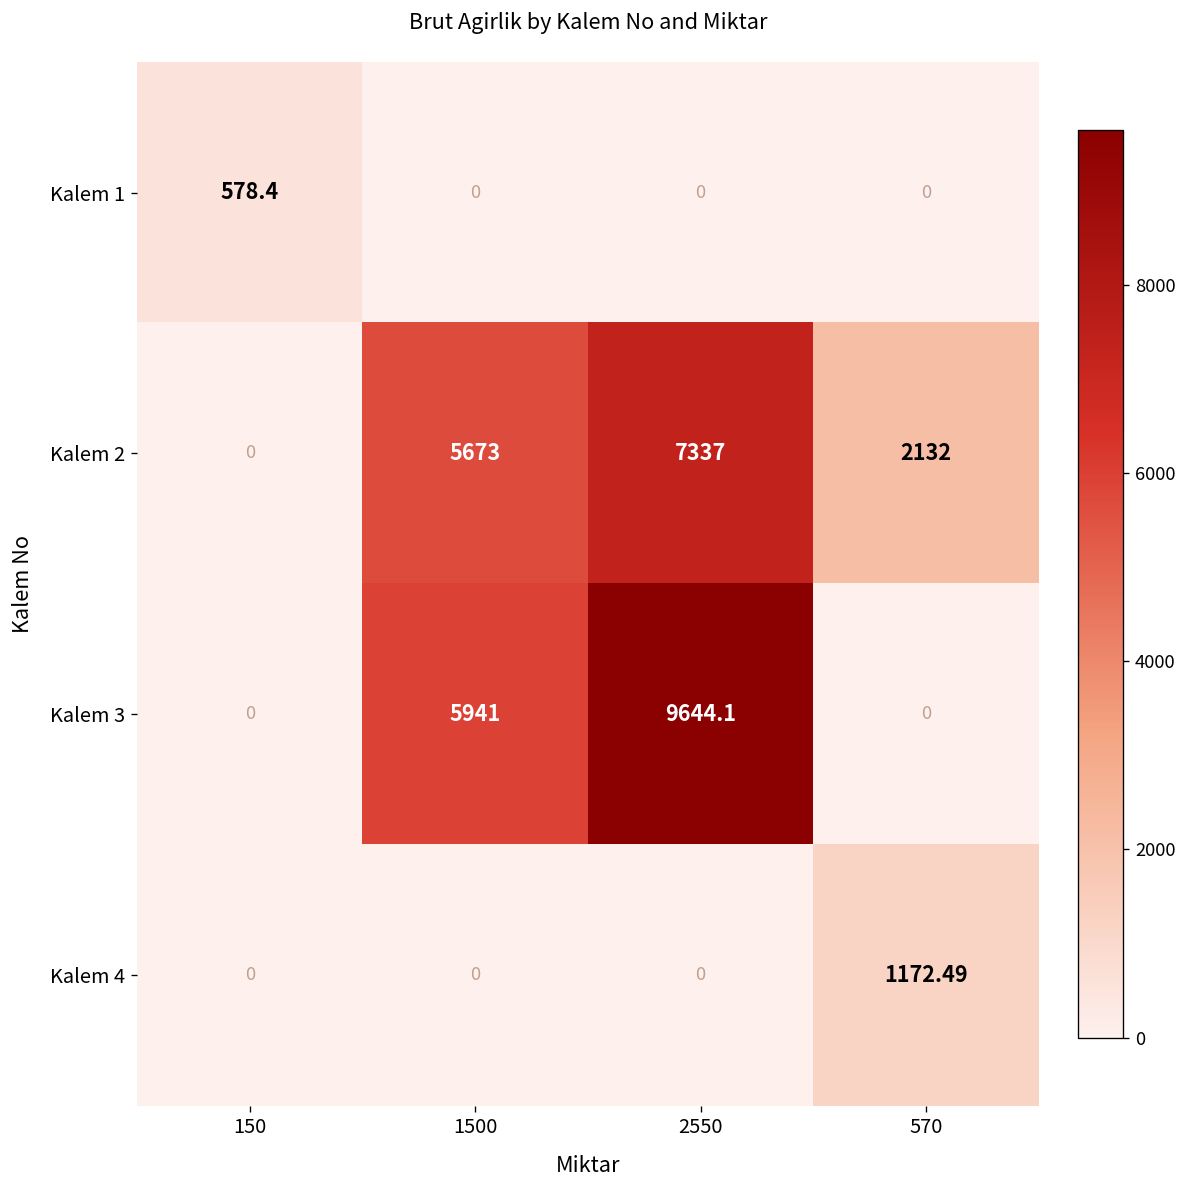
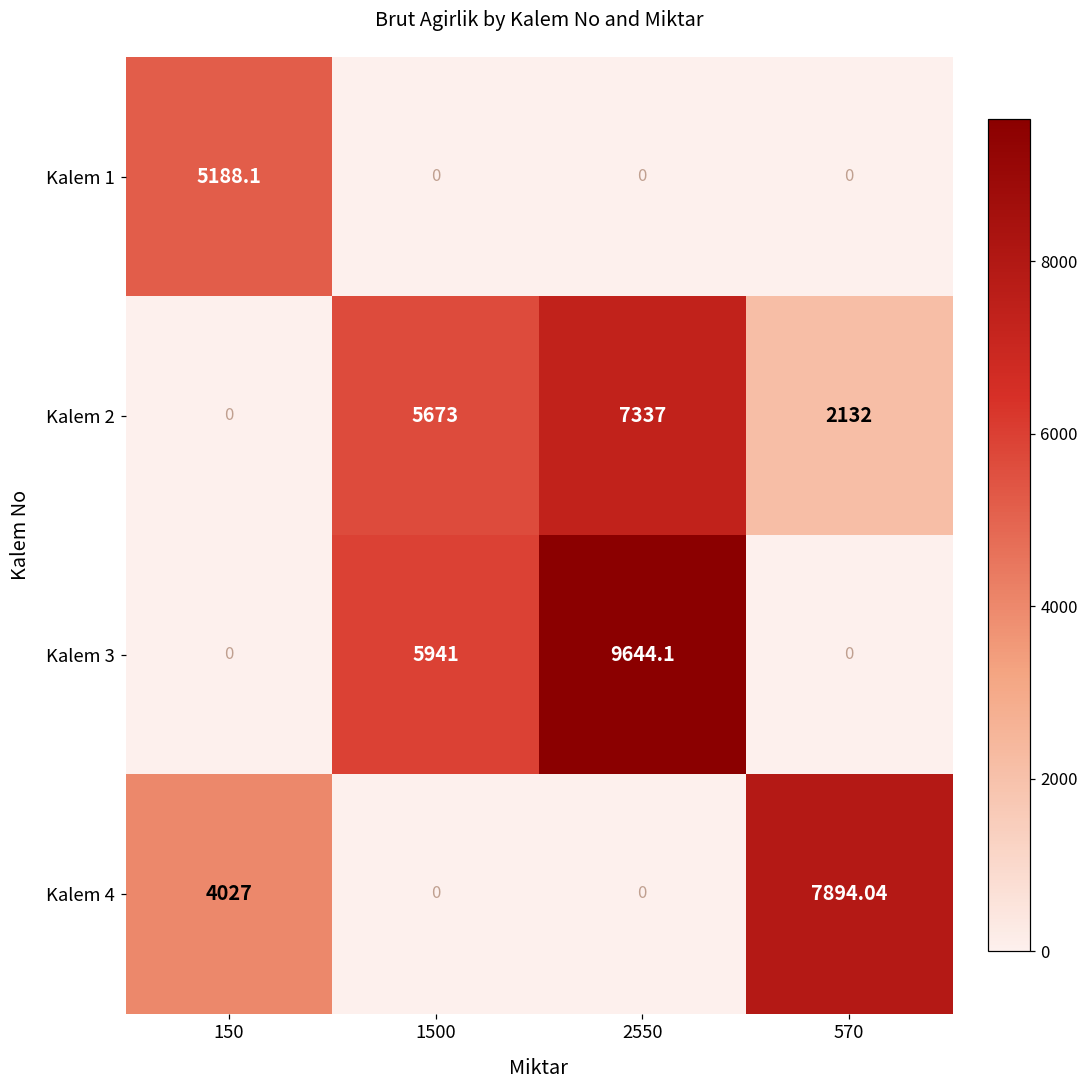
  {
    "Kalem 1": {
-     "150": 578.4,
+     "150": 5188.1,
      "1500": 0,
      "2550": 0,
      "570": 0
    },
    "Kalem 2": {
      "150": 0,
      "1500": 5673,
      "2550": 7337,
      "570": 2132
    },
    "Kalem 3": {
      "150": 0,
      "1500": 5941,
      "2550": 9644.1,
      "570": 0
    },
    "Kalem 4": {
-     "150": 0,
+     "150": 4027,
      "1500": 0,
      "2550": 0,
-     "570": 1172.49
+     "570": 7894.04
    }
  }
